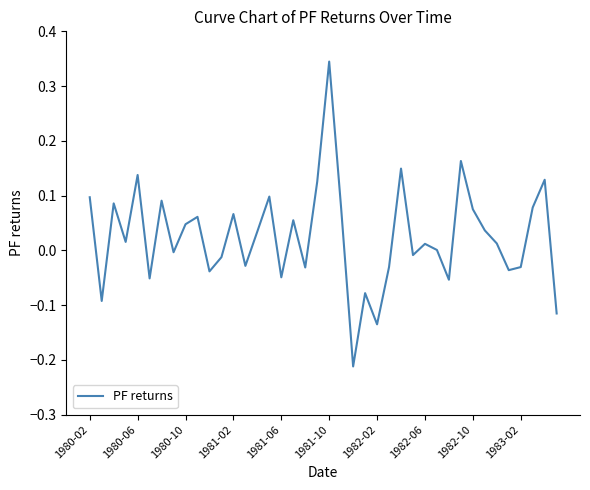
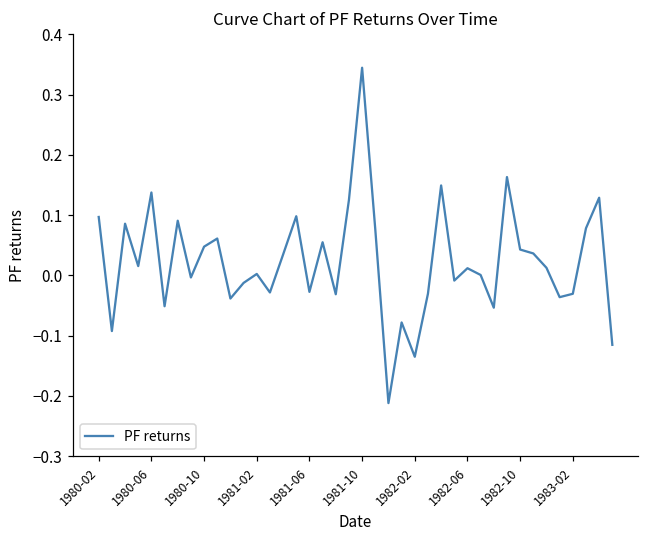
  {
    "1980-02": 0.10,
    "1980-06": 0.14,
    "1980-10": 0.05,
-   "1981-02": 0.07,
-   "1981-06": -0.05,
+   "1981-02": 0.00,
+   "1981-06": -0.03,
    "1981-10": 0.34,
    "1982-02": -0.14,
    "1982-06": 0.01,
-   "1982-10": 0.08,
+   "1982-10": 0.04,
    "1983-02": -0.03
  }
